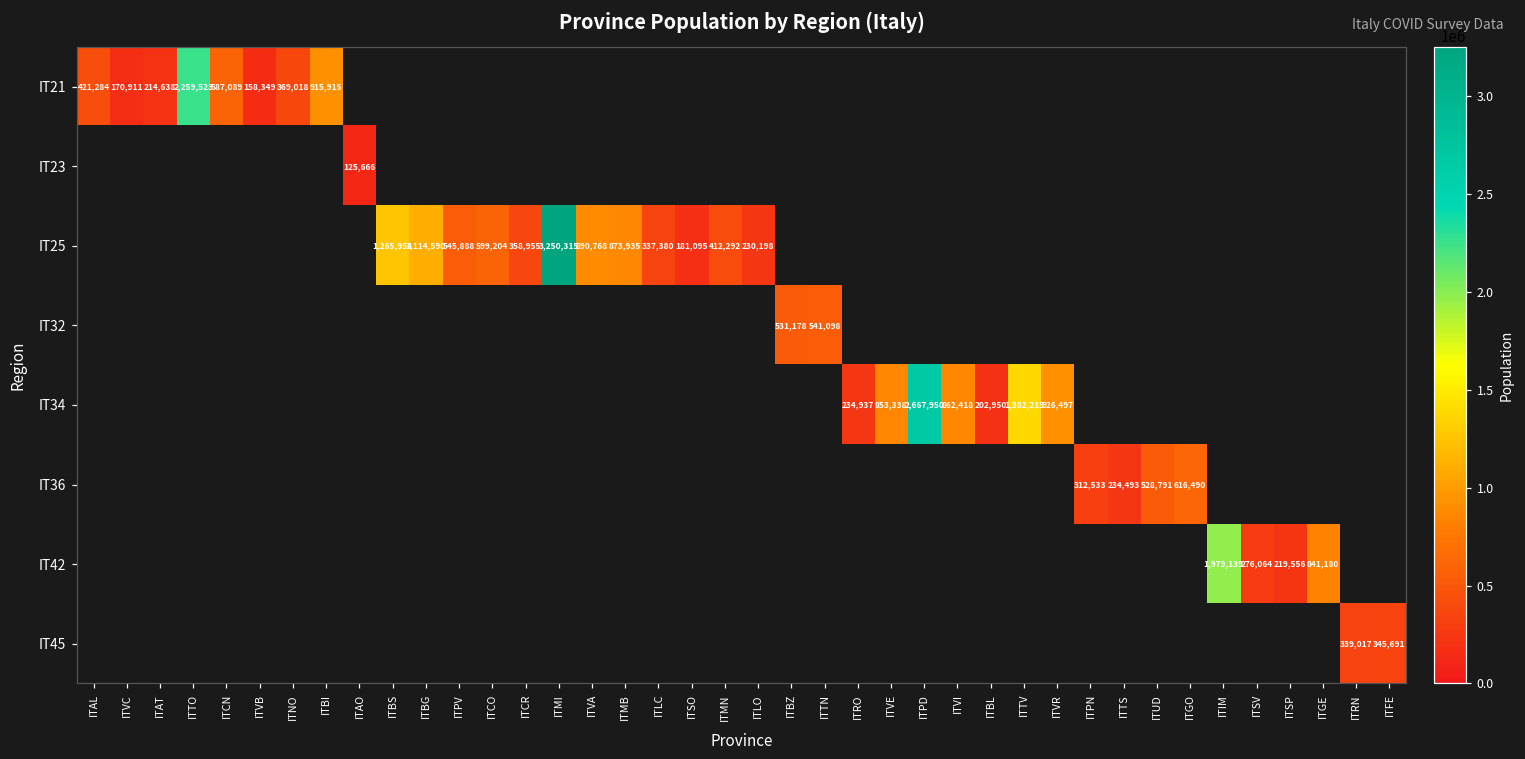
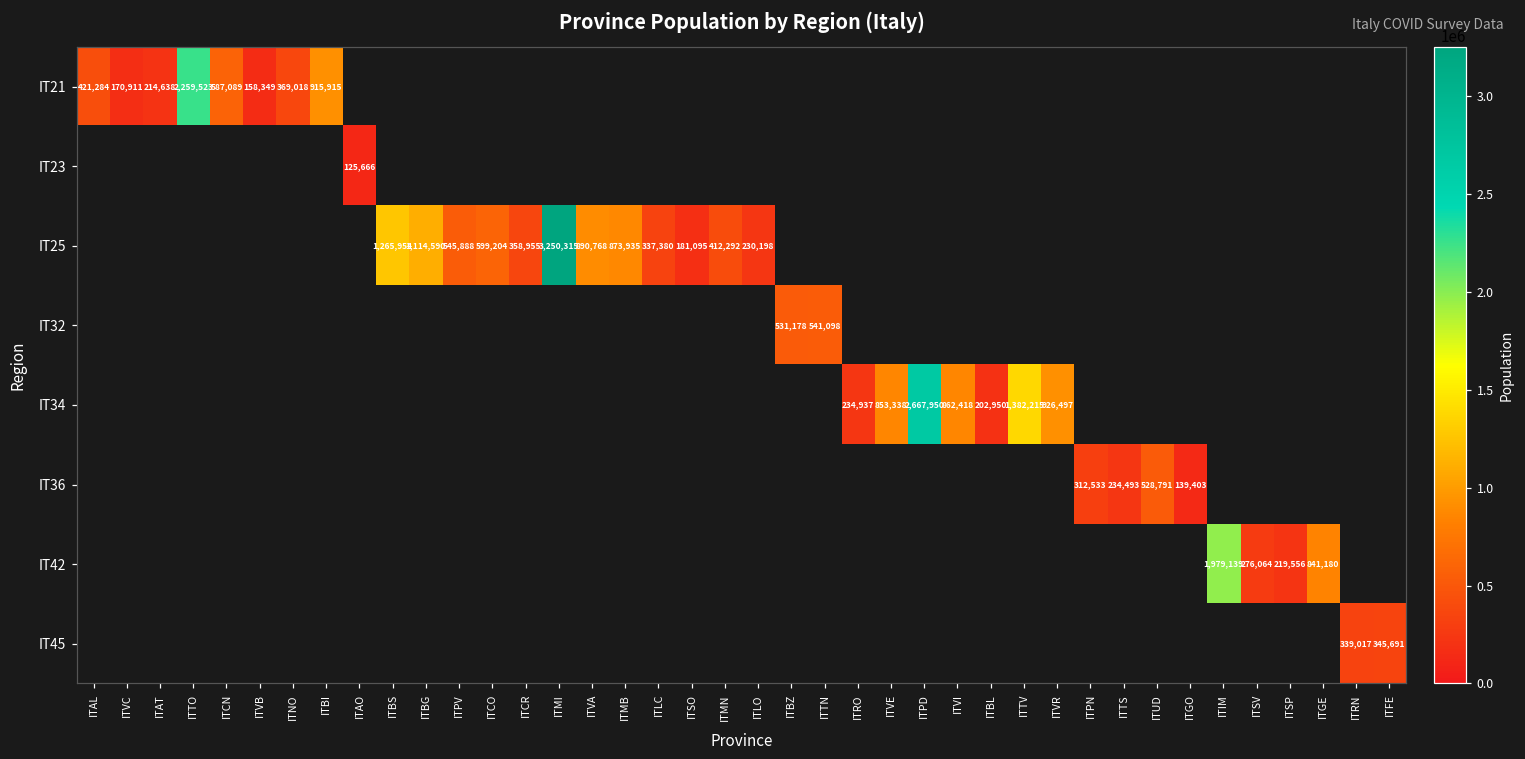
  {
    "IT21": {
      "ITAL": "421,284",
      "ITVC": "170,911",
      "ITAT": "214,638",
      "ITTO": "2,259,523",
      "ITCN": "587,089",
      "ITVB": "158,349",
      "ITNO": "369,018",
      "ITBI": "915,915"
    },
    "IT23": {
      "ITAO": "125,666"
    },
    "IT25": {
      "ITPV": "545,888",
      "ITCO": "599,204",
      "ITCR": "358,955",
      "ITMI": "3,250,315",
      "ITVA": "890,768",
      "ITMB": "873,935",
      "ITLC": "337,380",
      "ITSO": "181,095",
      "ITMN": "412,292",
      "ITLO": "230,198"
    },
    "IT32": {
      "ITBZ": "531,178",
      "ITTN": "541,098"
    },
    "IT34": {
      "ITRO": "234,937",
      "ITVE": "853,338",
      "ITPD": "2,667,950",
      "ITVI": "862,418",
      "ITBL": "202,950",
      "ITTV": "1,382,215",
      "ITVR": "926,497"
    },
    "IT36": {
      "ITPN": "312,533",
      "ITTS": "234,493",
      "ITUD": "528,791",
-     "ITGO": "616,490"
+     "ITGO": "139,403"
    },
    "IT42": {
      "ITIM": "1,979,139",
      "ITSV": "276,064",
      "ITSP": "219,556",
      "ITGE": "841,180"
    },
    "IT45": {
      "ITRN": "339,017",
      "ITFE": "345,691"
    }
  }
